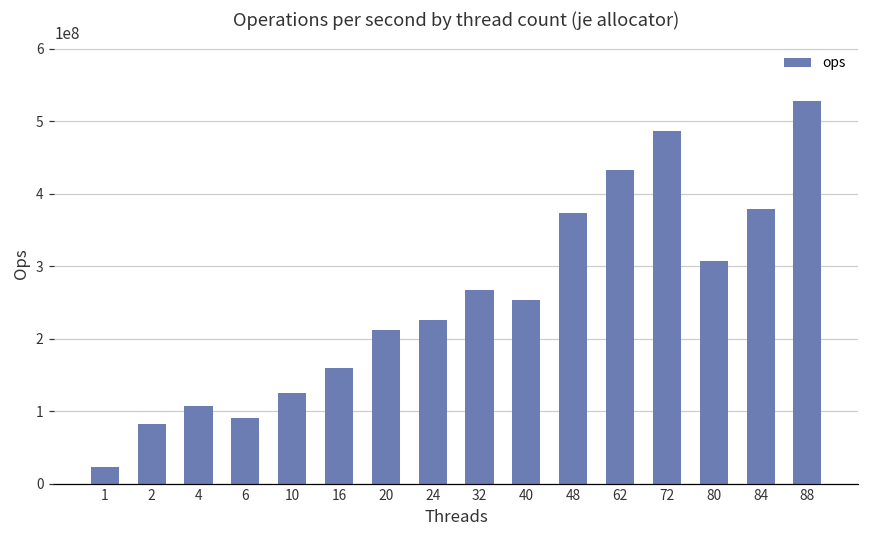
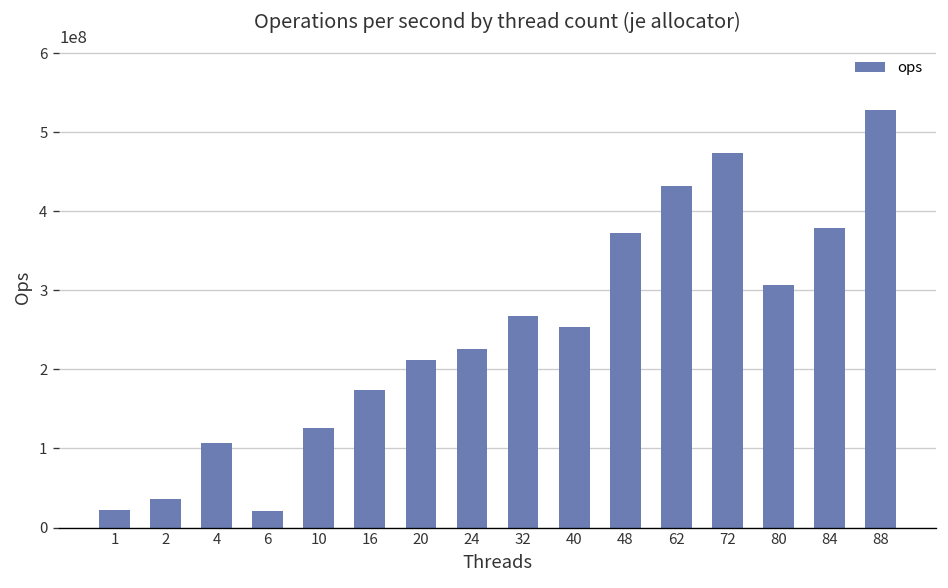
  {
    "1": 20000000,
-   "2": 80000000,
+   "2": 40000000,
    "4": 110000000,
-   "6": 90000000,
+   "6": 20000000,
    "10": 130000000,
-   "16": 160000000,
+   "16": 170000000,
    "20": 210000000,
    "24": 230000000,
    "32": 270000000,
    "40": 250000000,
    "48": 370000000,
    "62": 430000000,
-   "72": 490000000,
+   "72": 470000000,
    "80": 310000000,
    "84": 380000000,
    "88": 530000000
  }
